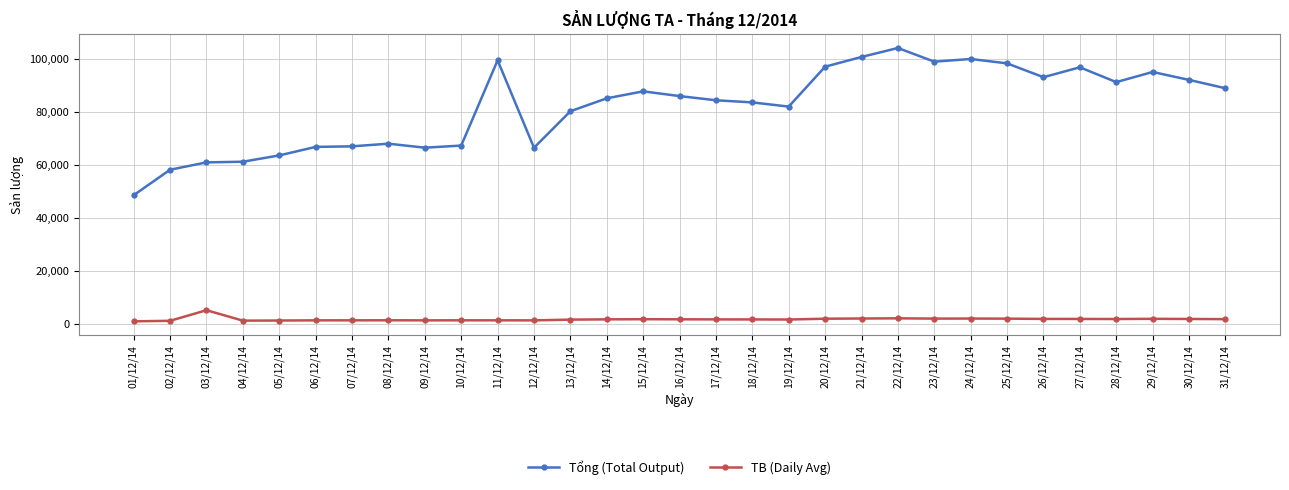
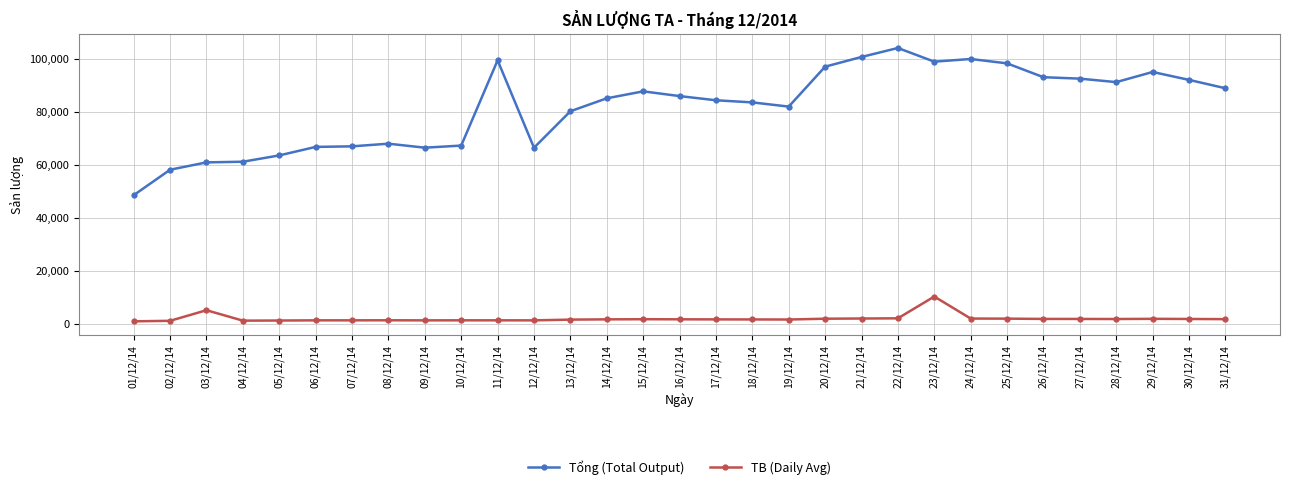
  {
    "Tổng (Total Output)": {
      "01/12/14": "49,000",
      "02/12/14": "58,000",
      "03/12/14": "61,000",
      "04/12/14": "61,000",
      "05/12/14": "64,000",
      "06/12/14": "67,000",
      "07/12/14": "67,000",
      "08/12/14": "68,000",
      "09/12/14": "67,000",
      "10/12/14": "67,000",
      "11/12/14": "100,000",
      "12/12/14": "67,000",
      "13/12/14": "80,000",
      "14/12/14": "85,000",
      "15/12/14": "88,000",
      "16/12/14": "86,000",
      "17/12/14": "85,000",
      "18/12/14": "84,000",
      "19/12/14": "82,000",
      "20/12/14": "97,000",
      "21/12/14": "101,000",
      "22/12/14": "104,000",
      "23/12/14": "99,000",
      "24/12/14": "100,000",
      "25/12/14": "98,000",
      "26/12/14": "93,000",
-     "27/12/14": "97,000",
+     "27/12/14": "93,000",
      "28/12/14": "91,000",
      "29/12/14": "95,000",
      "30/12/14": "92,000",
      "31/12/14": "89,000"
    },
    "TB (Daily Avg)": {
      "01/12/14": "1,000",
      "02/12/14": "1,000",
      "03/12/14": "5,000",
      "04/12/14": "1,000",
      "05/12/14": "1,000",
      "06/12/14": "1,000",
      "07/12/14": "1,000",
      "08/12/14": "1,000",
      "09/12/14": "1,000",
      "10/12/14": "1,000",
      "11/12/14": "1,000",
      "12/12/14": "1,000",
      "13/12/14": "2,000",
      "14/12/14": "2,000",
      "15/12/14": "2,000",
      "16/12/14": "2,000",
      "17/12/14": "2,000",
      "18/12/14": "2,000",
      "19/12/14": "2,000",
      "20/12/14": "2,000",
      "21/12/14": "2,000",
      "22/12/14": "2,000",
-     "23/12/14": "2,000",
+     "23/12/14": "10,000",
      "24/12/14": "2,000",
      "25/12/14": "2,000",
      "26/12/14": "2,000",
      "27/12/14": "2,000",
      "28/12/14": "2,000",
      "29/12/14": "2,000",
      "30/12/14": "2,000",
      "31/12/14": "2,000"
    }
  }
